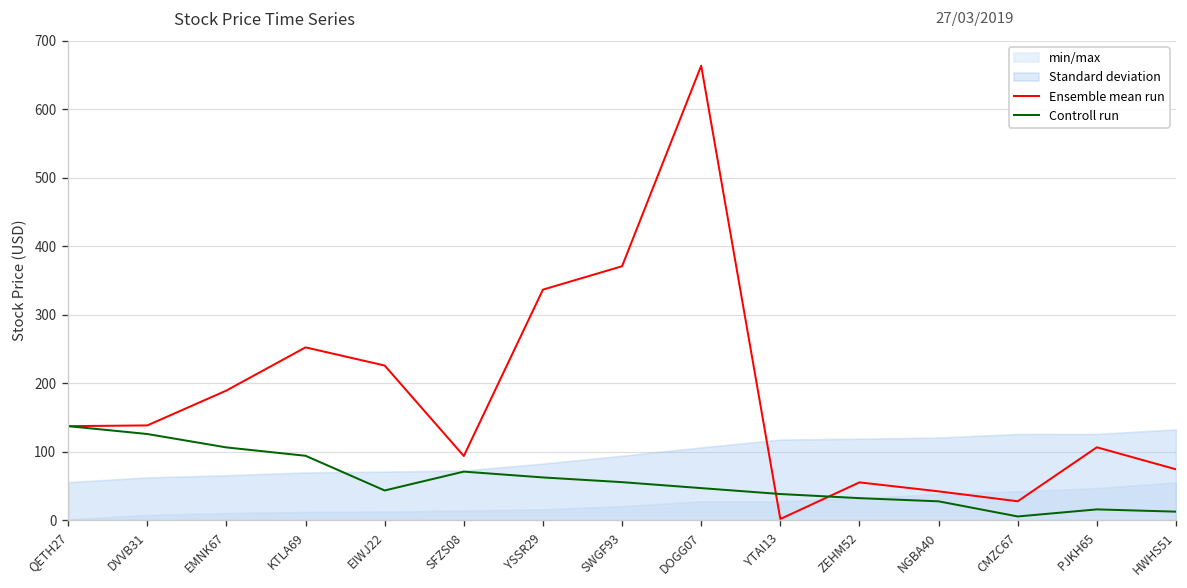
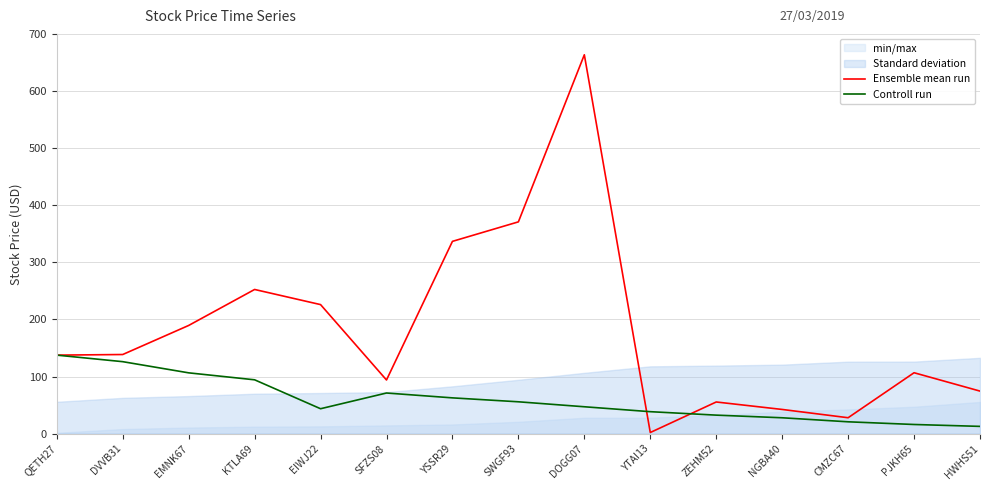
  {
    "Ensemble mean run": {
      "DVVB31": 140,
      "EMNK67": 190,
      "KTLA69": 250,
      "EIWJ22": 230,
      "SFZS08": 90,
      "YSSR29": 340,
      "SWGF93": 370,
      "DOGG07": 660,
      "YTAI13": 0,
      "ZEHM52": 60,
      "CMZC67": 30,
      "PJKH65": 110,
      "HWHS51": 70
    },
    "Controll run": {
      "DVVB31": 130,
      "EMNK67": 110,
      "KTLA69": 90,
      "EIWJ22": 40,
      "YSSR29": 60,
      "SWGF93": 60,
      "DOGG07": 50,
      "YTAI13": 40,
      "NGBA40": 30,
-     "CMZC67": 10,
+     "CMZC67": 20,
      "PJKH65": 20,
      "HWHS51": 10
    }
  }
